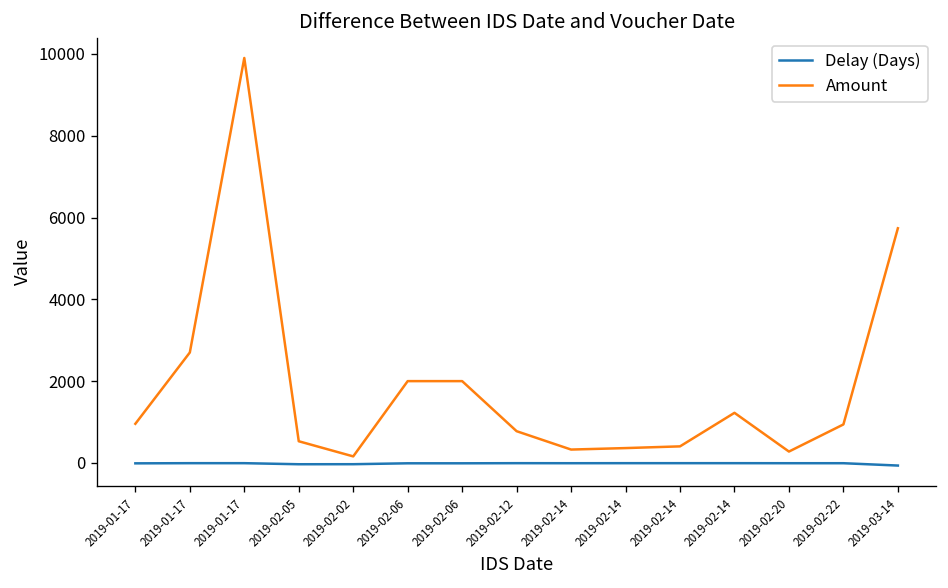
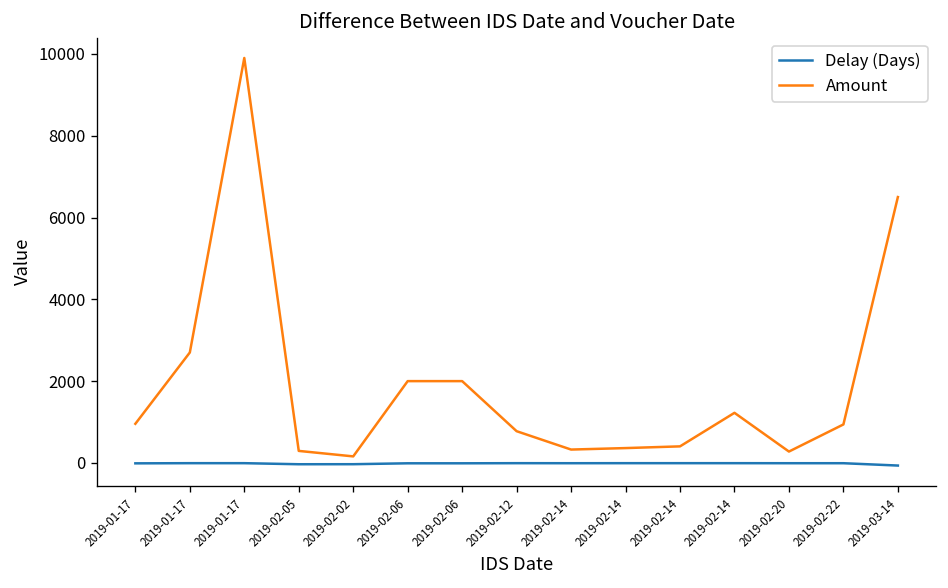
  {
    "Delay (Days)": {
      "2019-02-05": 0,
      "2019-02-02": 0,
      "2019-02-12": 0,
      "2019-02-20": 0,
      "2019-02-22": 0,
      "2019-03-14": -100
    },
    "Amount": {
-     "2019-02-05": 500,
+     "2019-02-05": 300,
      "2019-02-02": 200,
      "2019-02-12": 800,
      "2019-02-20": 300,
      "2019-02-22": 900,
-     "2019-03-14": 5700
+     "2019-03-14": 6500
    }
  }
